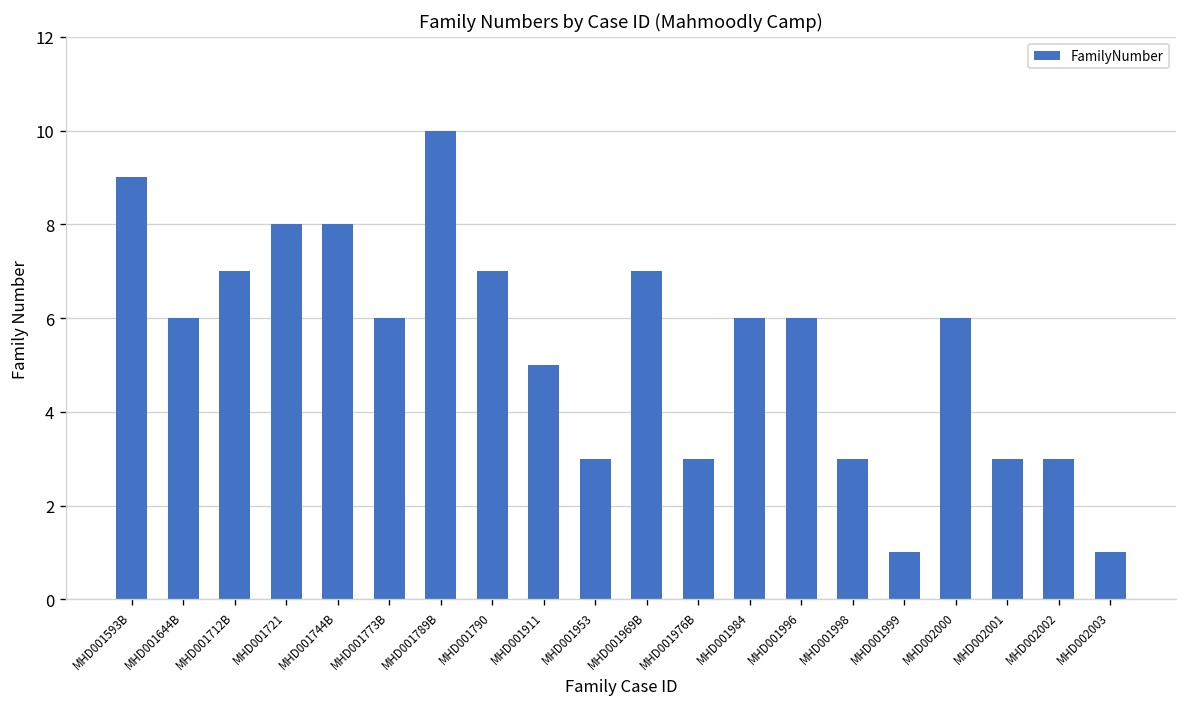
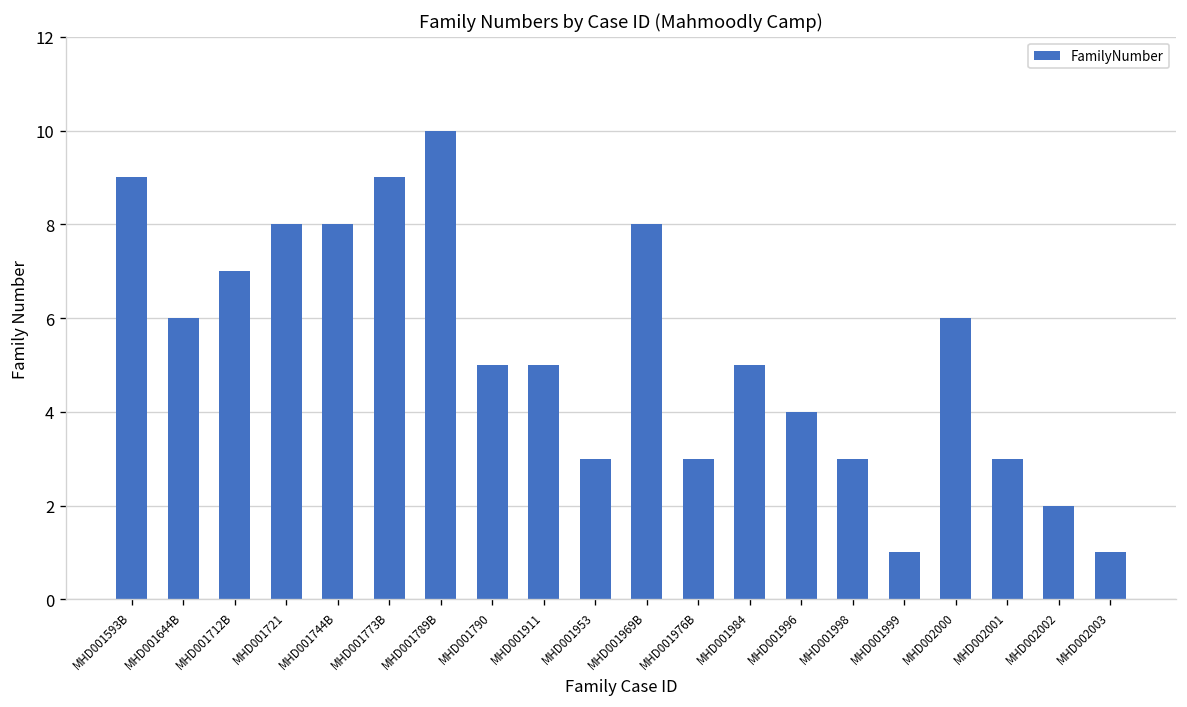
  {
    "MHD001593B": 9,
    "MHD001644B": 6,
    "MHD001712B": 7,
    "MHD001721": 8,
    "MHD001744B": 8,
-   "MHD001773B": 6,
+   "MHD001773B": 9,
    "MHD001789B": 10,
-   "MHD001790": 7,
+   "MHD001790": 5,
    "MHD001911": 5,
    "MHD001953": 3,
-   "MHD001969B": 7,
+   "MHD001969B": 8,
    "MHD001976B": 3,
-   "MHD001984": 6,
-   "MHD001996": 6,
+   "MHD001984": 5,
+   "MHD001996": 4,
    "MHD001998": 3,
    "MHD001999": 1,
    "MHD002000": 6,
    "MHD002001": 3,
-   "MHD002002": 3,
+   "MHD002002": 2,
    "MHD002003": 1
  }
